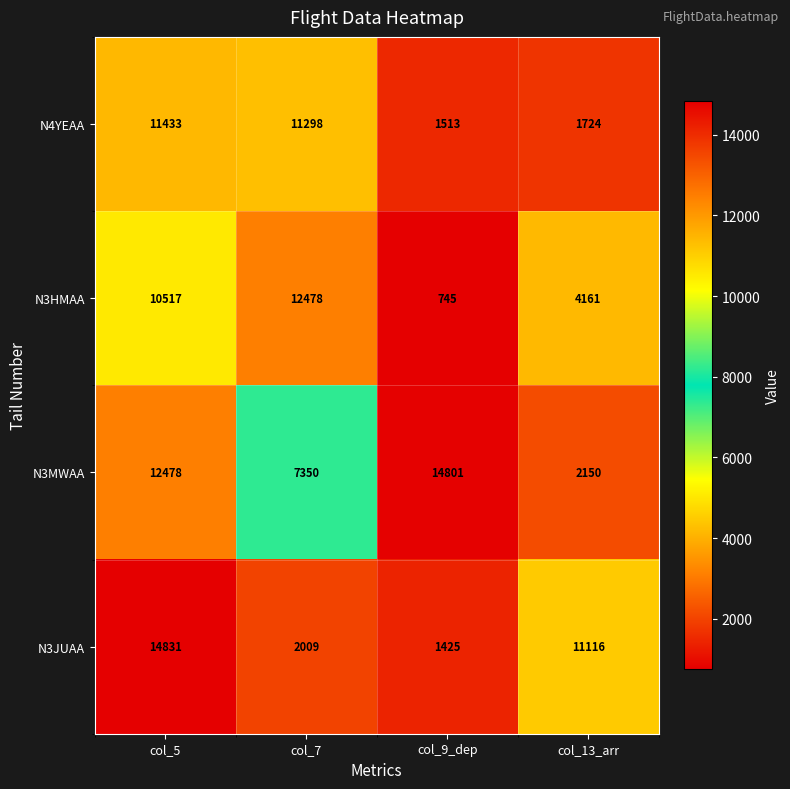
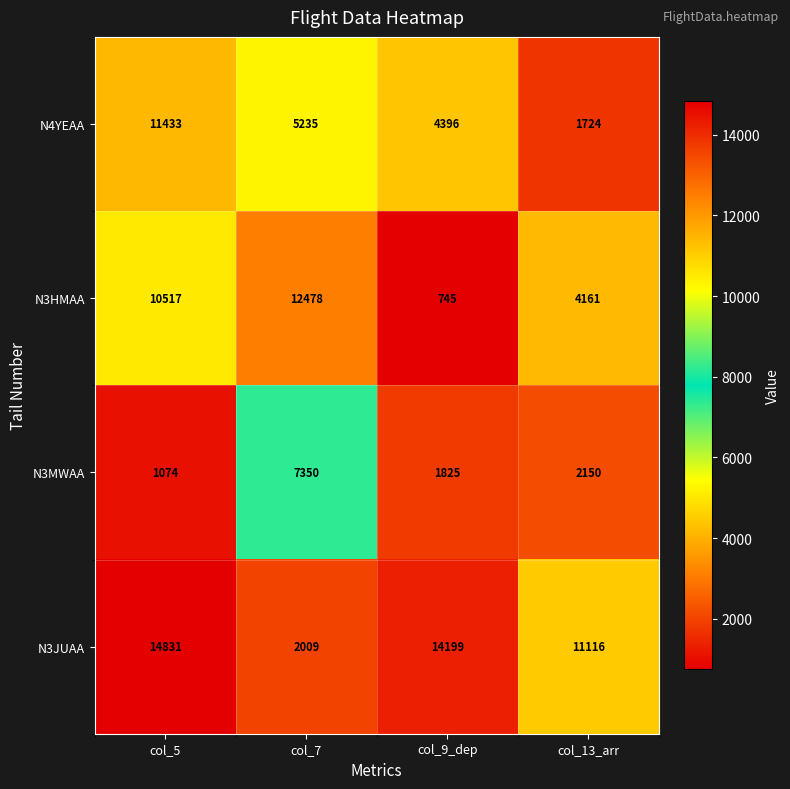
  {
    "N4YEAA": {
      "col_5": 11433,
-     "col_7": 11298,
-     "col_9_dep": 1513,
+     "col_7": 5235,
+     "col_9_dep": 4396,
      "col_13_arr": 1724
    },
    "N3HMAA": {
      "col_5": 10517,
      "col_7": 12478,
      "col_9_dep": 745,
      "col_13_arr": 4161
    },
    "N3MWAA": {
-     "col_5": 12478,
+     "col_5": 1074,
      "col_7": 7350,
-     "col_9_dep": 14801,
+     "col_9_dep": 1825,
      "col_13_arr": 2150
    },
    "N3JUAA": {
      "col_5": 14831,
      "col_7": 2009,
-     "col_9_dep": 1425,
+     "col_9_dep": 14199,
      "col_13_arr": 11116
    }
  }
